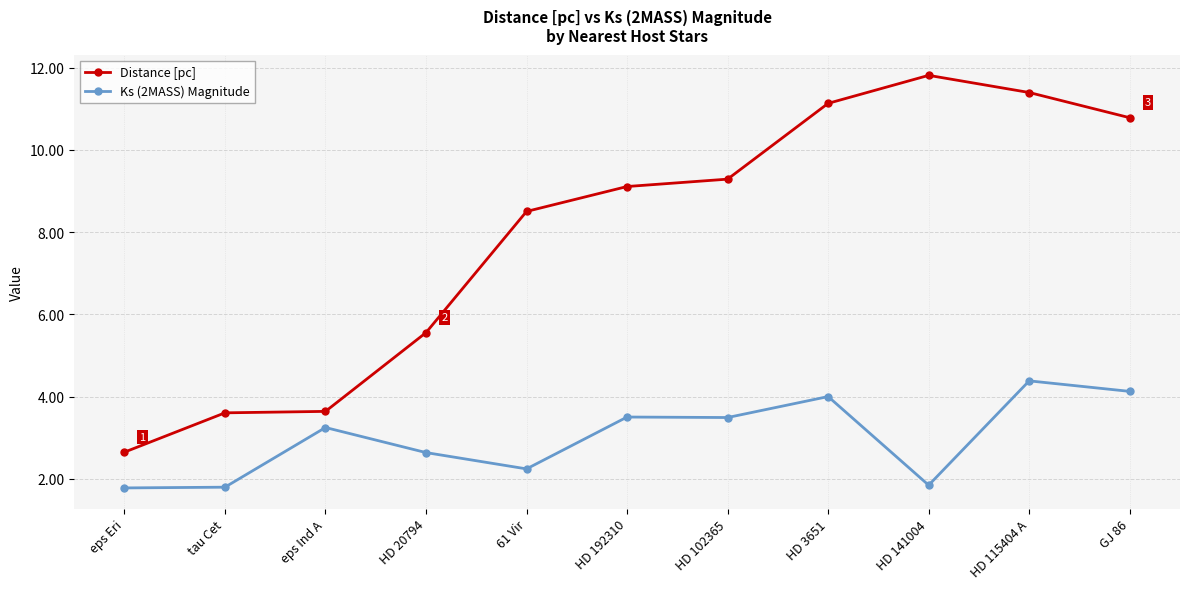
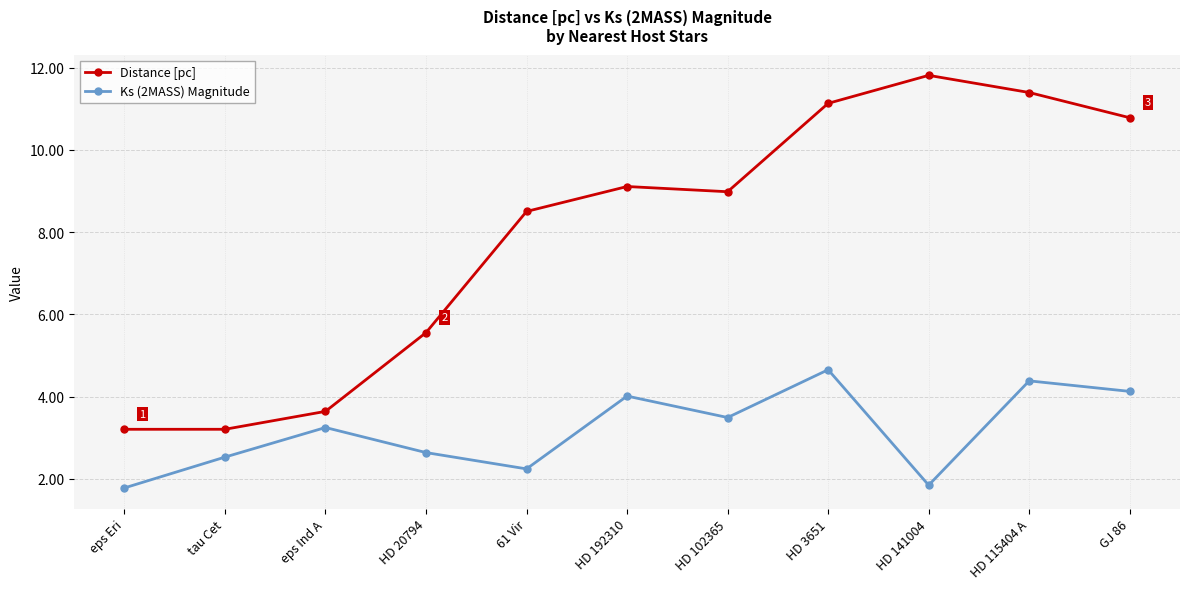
  {
    "Distance [pc]": {
-     "eps Eri": 2.6,
-     "tau Cet": 3.6,
+     "eps Eri": 3.2,
+     "tau Cet": 3.2,
      "eps Ind A": 3.6,
      "61 Vir": 8.5,
      "HD 192310": 9.1,
-     "HD 102365": 9.3,
+     "HD 102365": 9.0,
      "HD 3651": 11.1,
      "HD 141004": 11.8,
      "HD 115404 A": 11.4
    },
    "Ks (2MASS) Magnitude": {
      "eps Eri": 1.8,
-     "tau Cet": 1.8,
+     "tau Cet": 2.5,
      "eps Ind A": 3.2,
      "HD 20794": 2.6,
      "61 Vir": 2.2,
-     "HD 192310": 3.5,
+     "HD 192310": 4.0,
      "HD 102365": 3.5,
-     "HD 3651": 4.0,
+     "HD 3651": 4.7,
      "HD 141004": 1.8,
      "HD 115404 A": 4.4,
      "GJ 86": 4.1
    }
  }
